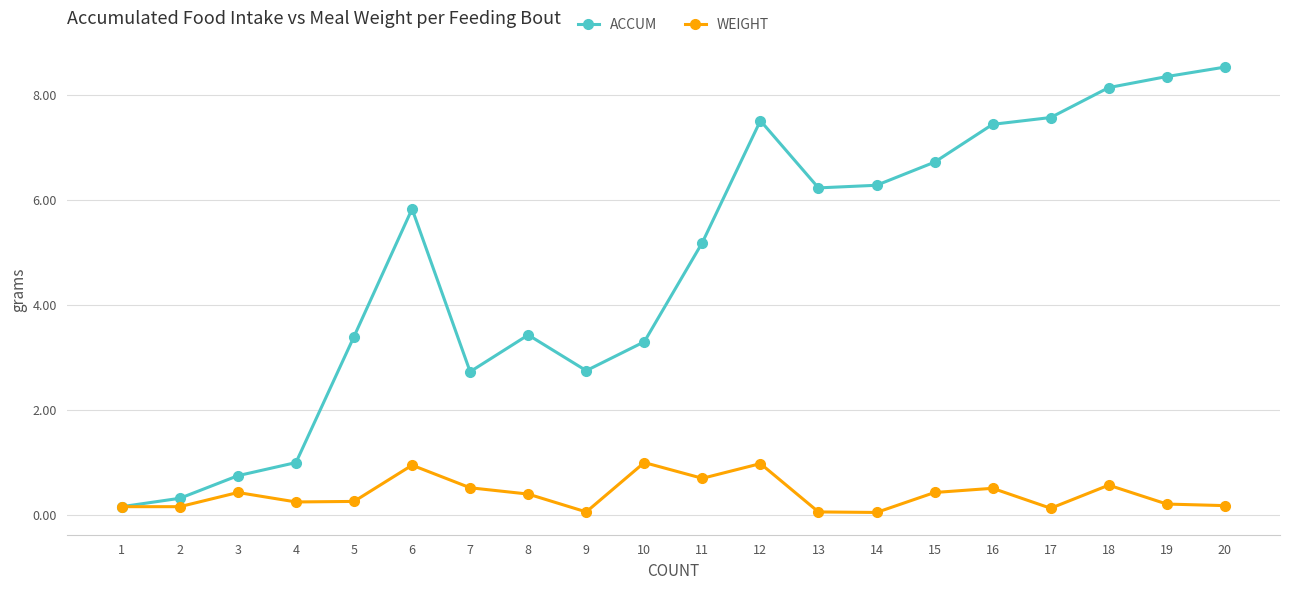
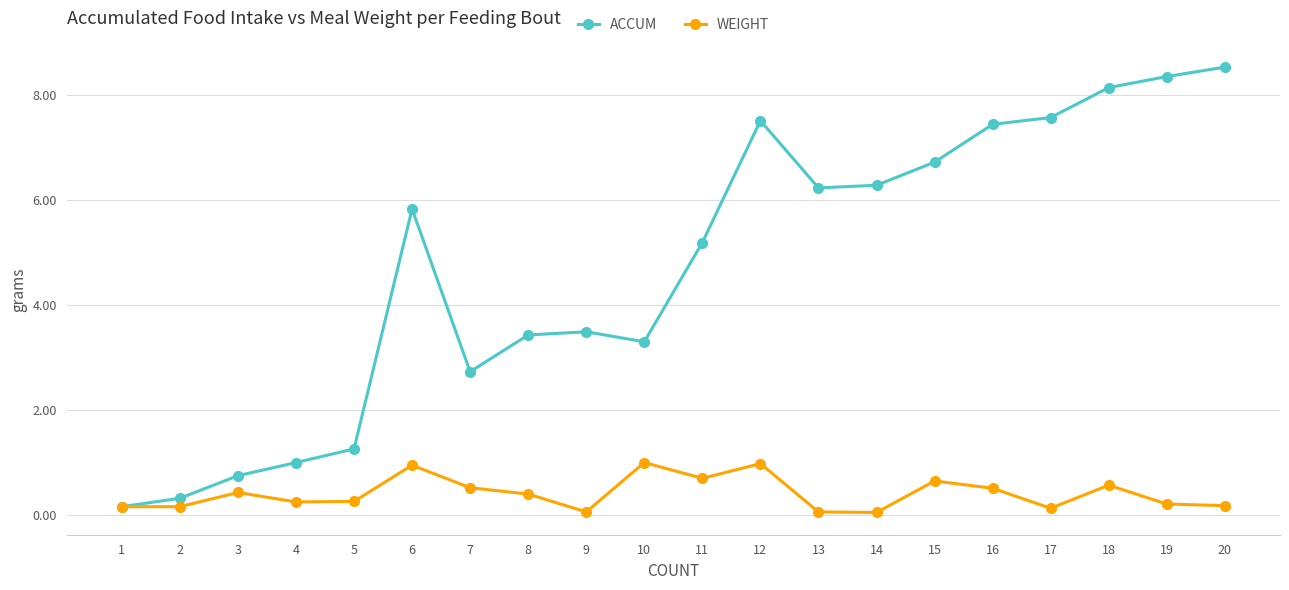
  {
    "ACCUM": {
      "2": 0.3,
      "3": 0.8,
      "4": 1.0,
-     "5": 3.4,
+     "5": 1.3,
      "6": 5.8,
      "7": 2.7,
      "8": 3.4,
-     "9": 2.8,
+     "9": 3.5,
      "10": 3.3,
      "11": 5.2,
      "12": 7.5,
      "13": 6.2,
      "14": 6.3,
      "15": 6.7,
      "16": 7.4,
      "17": 7.6,
      "18": 8.1,
      "19": 8.4,
      "20": 8.5
    },
    "WEIGHT": {
      "2": 0.2,
      "3": 0.4,
      "4": 0.3,
      "5": 0.3,
      "6": 1.0,
      "7": 0.5,
      "8": 0.4,
      "9": 0.1,
      "10": 1.0,
      "11": 0.7,
      "12": 1.0,
      "13": 0.1,
      "14": 0.1,
-     "15": 0.4,
+     "15": 0.7,
      "16": 0.5,
      "17": 0.1,
      "18": 0.6,
      "19": 0.2,
      "20": 0.2
    }
  }
